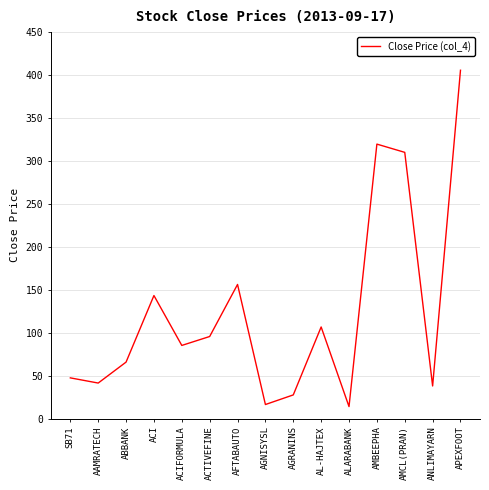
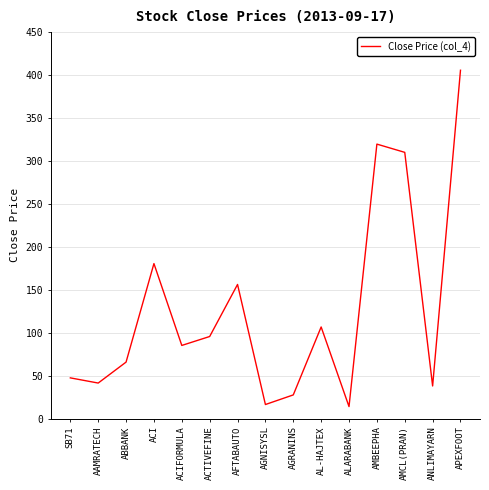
  {
    "SB71": 50,
    "AAMRATECH": 40,
    "ABBANK": 70,
-   "ACI": 140,
+   "ACI": 180,
    "ACIFORMULA": 90,
    "ACTIVEFINE": 100,
    "AFTABAUTO": 160,
    "AGNISYSL": 20,
    "AGRANINS": 30,
    "AL-HAJTEX": 110,
    "ALARABANK": 10,
    "AMBEEPHA": 320,
    "AMCL(PRAN)": 310,
    "ANLIMAYARN": 40,
    "APEXFOOT": 410
  }
